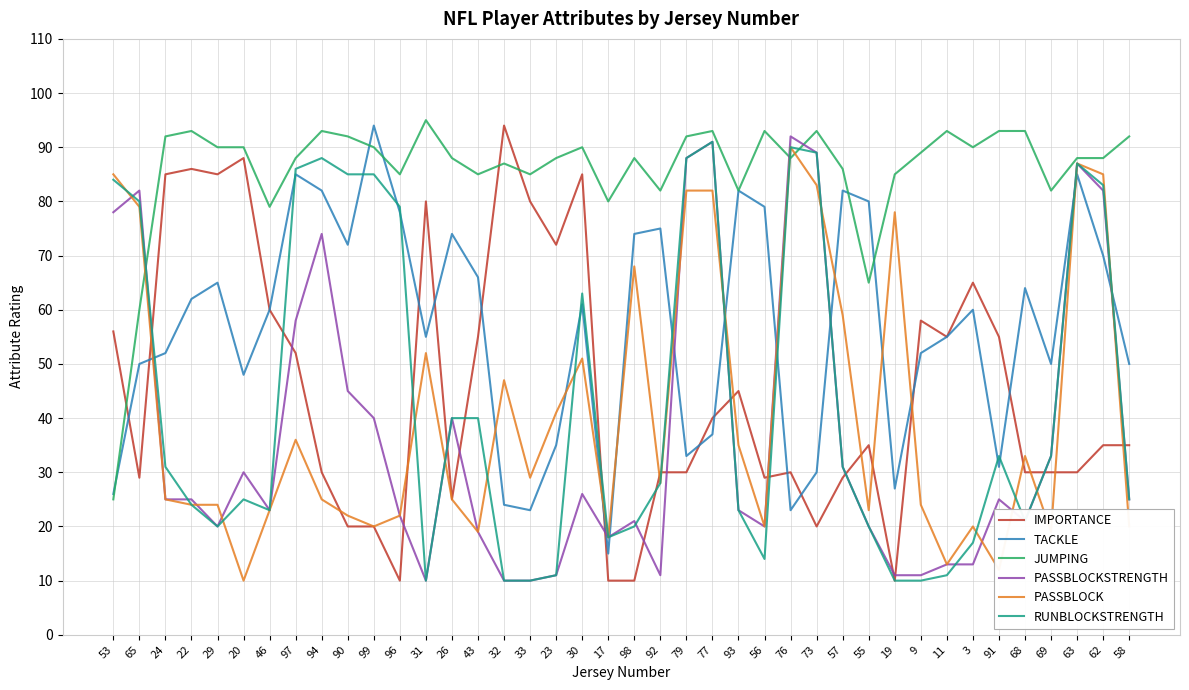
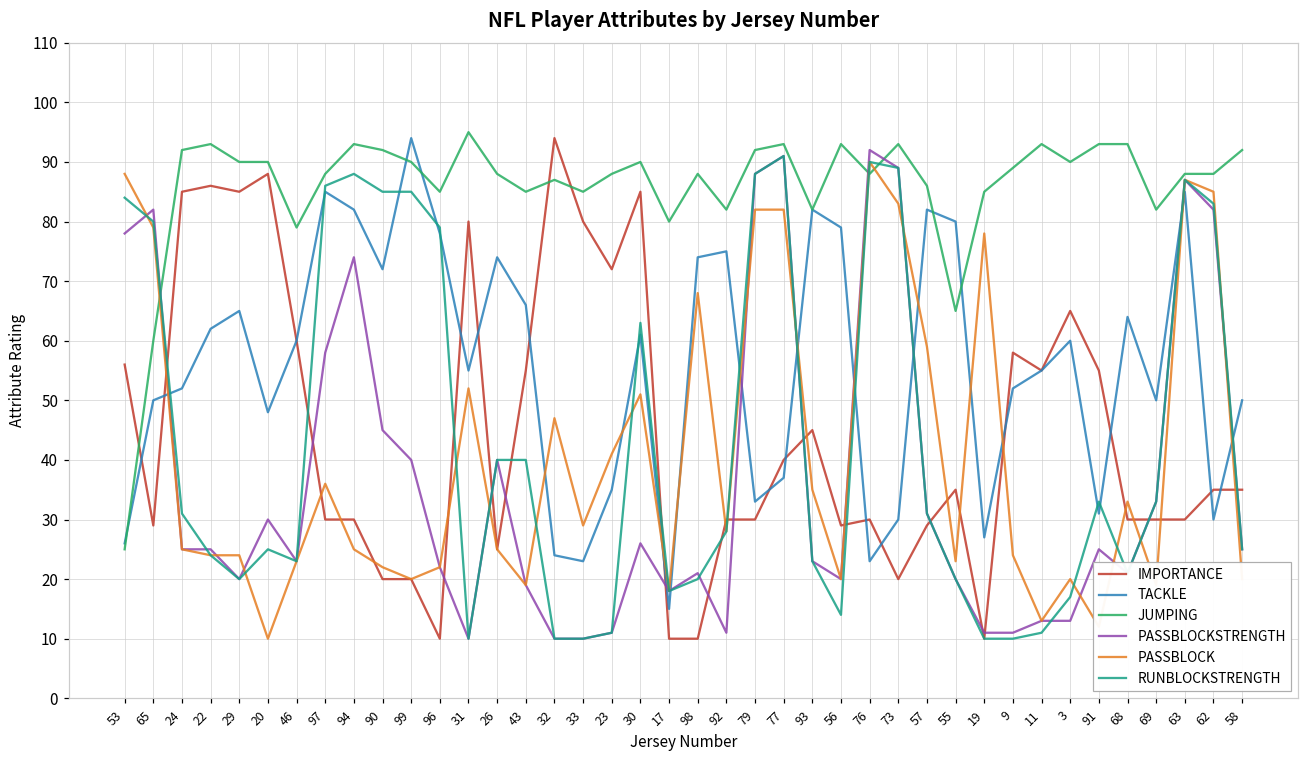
  {
    "IMPORTANCE": {
      "53": 56,
      "65": 29,
      "24": 85,
      "22": 86,
      "29": 85,
      "20": 88,
-     "97": 52,
+     "97": 30,
      "94": 30,
      "90": 20,
      "96": 10,
      "31": 80,
      "43": 55,
      "32": 94,
      "33": 80,
      "23": 72,
      "30": 85,
      "17": 10,
      "98": 10,
      "92": 30,
      "79": 30,
      "77": 40,
      "93": 45,
      "56": 29,
      "76": 30,
      "73": 20,
      "57": 29,
      "55": 35,
      "9": 58,
      "3": 65,
      "91": 55,
      "68": 30,
      "69": 30,
      "63": 30,
      "62": 35,
      "58": 35
    },
    "TACKLE": {
      "53": 26,
      "65": 50,
      "24": 52,
      "22": 62,
      "29": 65,
      "20": 48,
      "97": 85,
      "94": 82,
      "90": 72,
      "99": 94,
      "96": 78,
      "31": 55,
      "26": 74,
      "43": 66,
      "32": 24,
      "33": 23,
      "23": 35,
      "30": 61,
      "17": 15,
      "98": 74,
      "92": 75,
      "79": 33,
      "77": 37,
      "56": 79,
      "76": 23,
      "73": 30,
      "57": 82,
      "55": 80,
      "19": 27,
      "9": 52,
      "3": 60,
      "91": 31,
      "68": 64,
      "69": 50,
      "63": 85,
-     "62": 70,
+     "62": 30,
      "58": 50
    },
    "PASSBLOCKSTRENGTH": {
      "53": 78,
      "65": 82,
      "22": 25,
      "20": 30,
      "97": 58,
      "94": 74,
      "90": 45,
      "99": 40,
      "30": 26,
      "98": 21,
      "92": 11,
      "76": 92,
      "19": 11,
      "9": 11,
      "3": 13,
      "91": 25,
      "62": 82
    },
    "PASSBLOCK": {
-     "53": 85,
+     "53": 88,
      "65": 79,
      "29": 24,
      "20": 10,
      "97": 36,
      "94": 25,
      "90": 22,
      "31": 52,
      "32": 47,
      "33": 29,
      "23": 41,
      "30": 51,
      "98": 68,
      "79": 82,
      "77": 82,
      "93": 35,
      "73": 83,
      "57": 59,
      "55": 23,
      "19": 78,
      "9": 24,
      "3": 20,
      "68": 33,
      "62": 85
    }
  }
